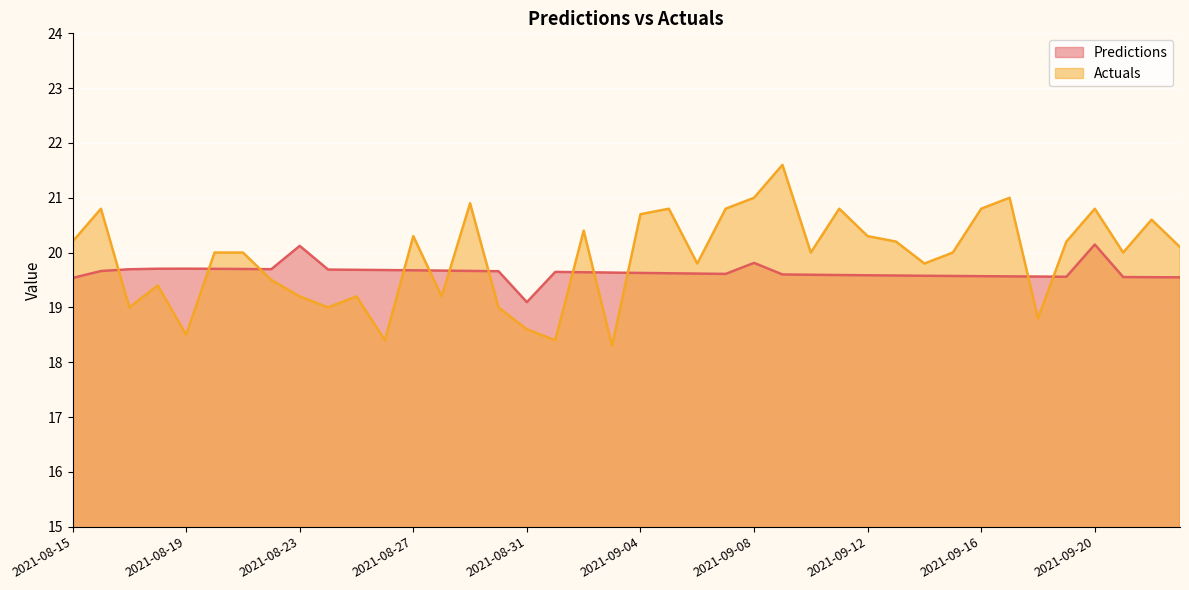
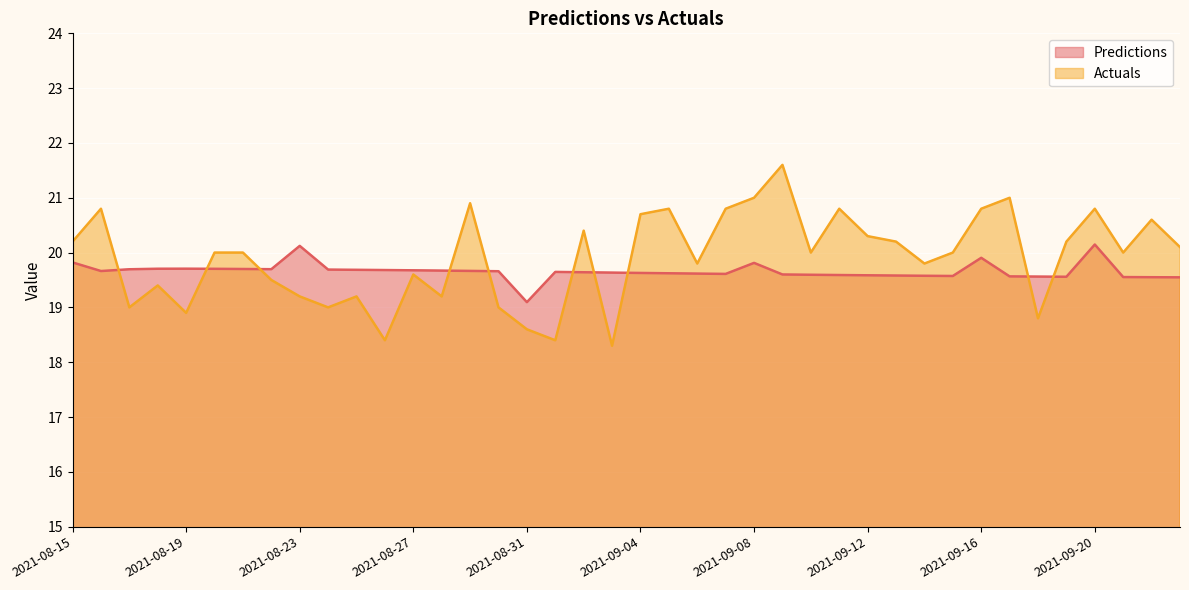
  {
    "Predictions": {
-     "2021-08-15": 19.5,
+     "2021-08-15": 19.8,
      "2021-08-19": 19.7,
      "2021-08-23": 20.1,
      "2021-08-27": 19.7,
      "2021-08-31": 19.1,
      "2021-09-04": 19.6,
      "2021-09-08": 19.8,
      "2021-09-12": 19.6,
-     "2021-09-16": 19.6,
+     "2021-09-16": 19.9,
      "2021-09-20": 20.1
    },
    "Actuals": {
      "2021-08-15": 20.2,
-     "2021-08-19": 18.5,
+     "2021-08-19": 18.9,
      "2021-08-23": 19.2,
-     "2021-08-27": 20.3,
+     "2021-08-27": 19.6,
      "2021-08-31": 18.6,
      "2021-09-04": 20.7,
      "2021-09-08": 21.0,
      "2021-09-12": 20.3,
      "2021-09-16": 20.8,
      "2021-09-20": 20.8
    }
  }
